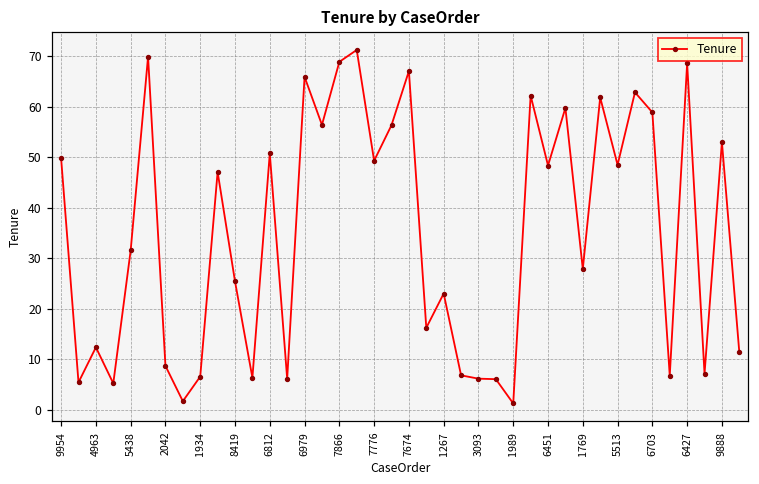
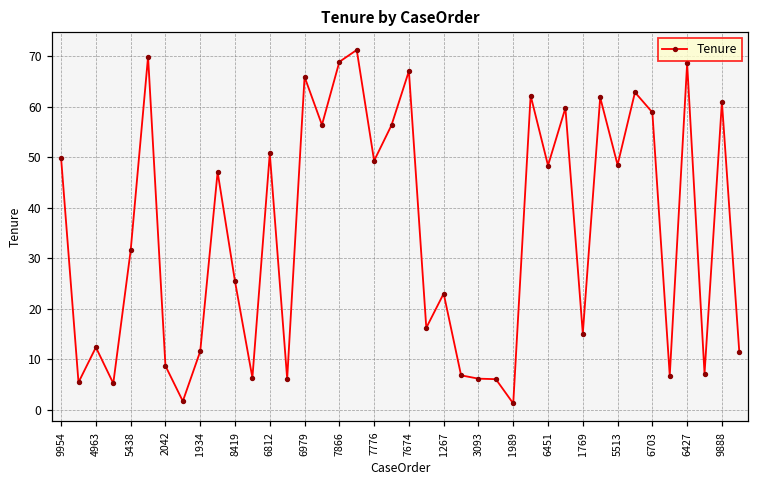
  {
    "9954": 50,
    "4963": 12,
    "5438": 32,
    "2042": 9,
-   "1934": 7,
+   "1934": 12,
    "8419": 25,
    "6812": 51,
    "6979": 66,
    "7866": 69,
    "7776": 49,
    "7674": 67,
    "1267": 23,
    "3093": 6,
    "1989": 1,
    "6451": 48,
-   "1769": 28,
+   "1769": 15,
    "5513": 48,
    "6703": 59,
    "6427": 69,
-   "9888": 53
+   "9888": 61
  }
